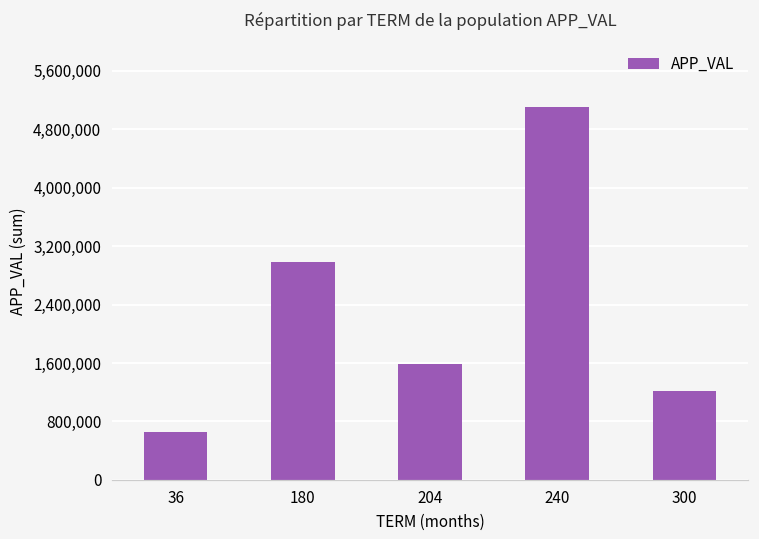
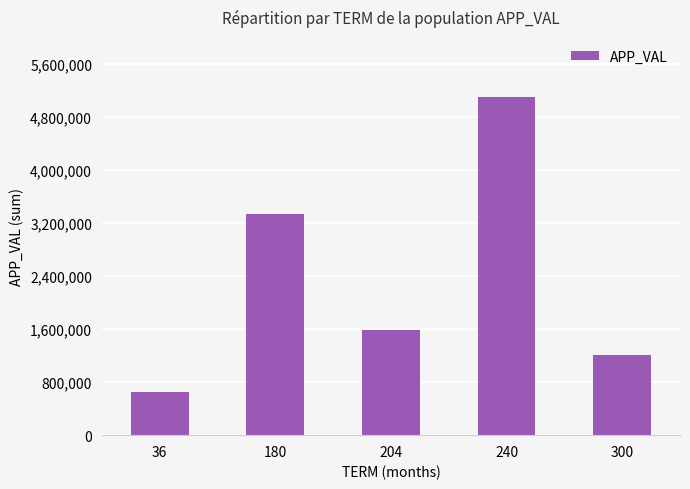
  {
    "36": "700,000",
-   "180": "3,000,000",
+   "180": "3,300,000",
    "204": "1,600,000",
    "240": "5,100,000",
    "300": "1,200,000"
  }
